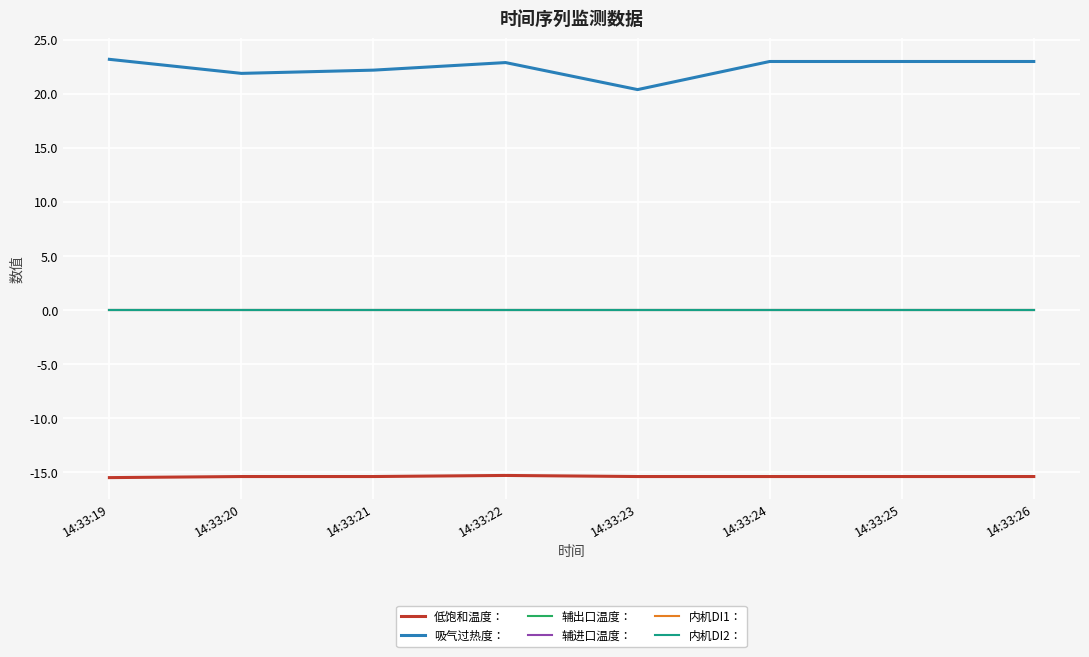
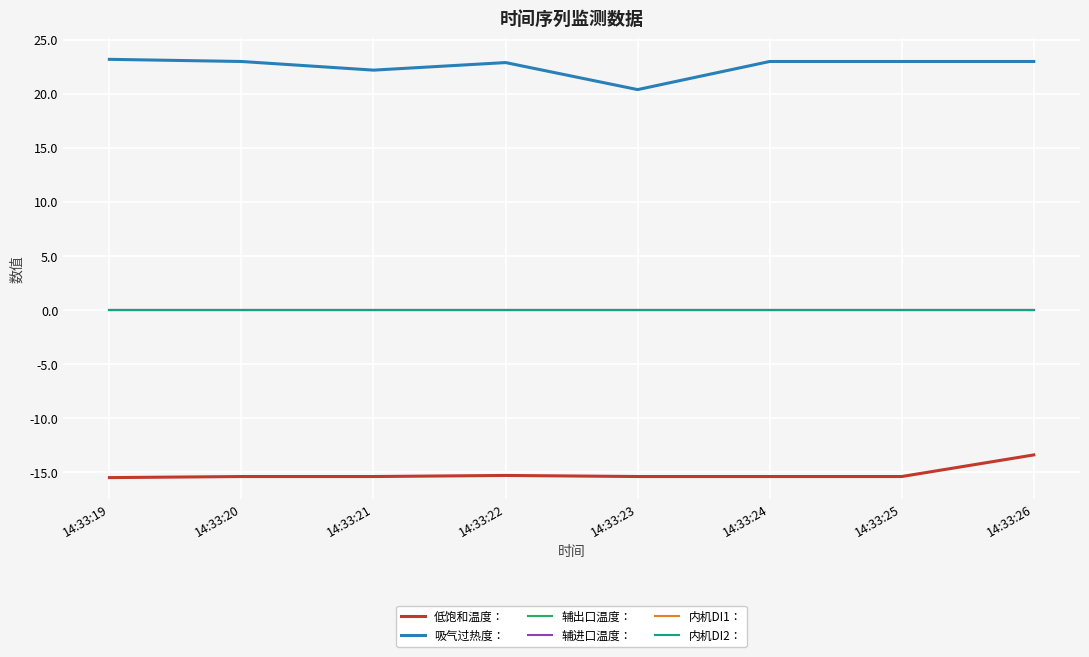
  {
    "低饱和温度：": {
      "14:33:19": -15.5,
      "14:33:20": -15.4,
      "14:33:21": -15.4,
      "14:33:22": -15.3,
      "14:33:23": -15.4,
      "14:33:24": -15.4,
      "14:33:25": -15.4,
-     "14:33:26": -15.4
+     "14:33:26": -13.4
    },
    "吸气过热度：": {
      "14:33:19": 23.2,
-     "14:33:20": 21.9,
+     "14:33:20": 23.0,
      "14:33:21": 22.2,
      "14:33:22": 22.9,
      "14:33:23": 20.4,
      "14:33:24": 23.0,
      "14:33:25": 23.0,
      "14:33:26": 23.0
    },
    "内机DI2：": {
      "14:33:19": 0.0,
      "14:33:20": 0.0,
      "14:33:21": 0.0,
      "14:33:22": 0.0,
      "14:33:23": 0.0,
      "14:33:24": 0.0,
      "14:33:25": 0.0,
      "14:33:26": 0.0
    }
  }
